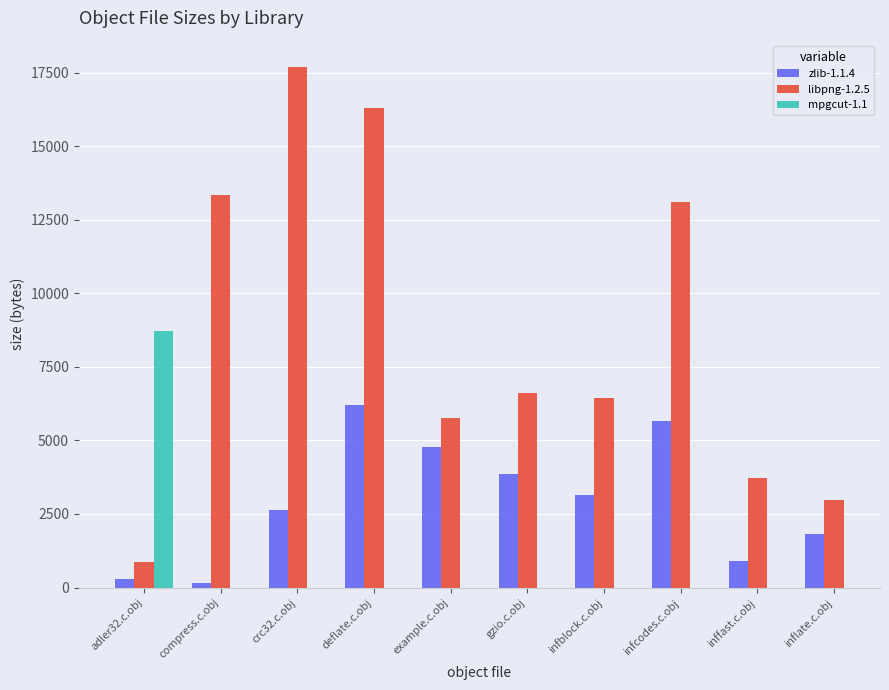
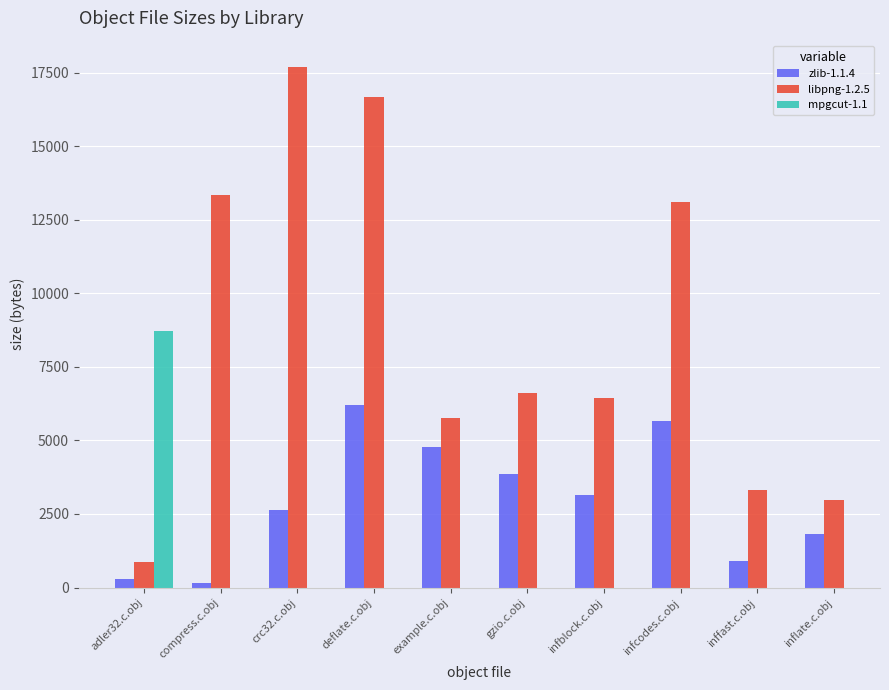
  {
    "zlib-1.1.4": {
      "adler32.c.obj": 300,
      "compress.c.obj": 100,
      "crc32.c.obj": 2600,
      "deflate.c.obj": 6200,
      "example.c.obj": 4800,
      "gzio.c.obj": 3900,
      "infblock.c.obj": 3200,
      "infcodes.c.obj": 5700,
      "inffast.c.obj": 900,
      "inflate.c.obj": 1800
    },
    "libpng-1.2.5": {
      "adler32.c.obj": 900,
      "compress.c.obj": 13400,
      "crc32.c.obj": 17700,
-     "deflate.c.obj": 16300,
+     "deflate.c.obj": 16700,
      "example.c.obj": 5800,
      "gzio.c.obj": 6600,
      "infblock.c.obj": 6400,
      "infcodes.c.obj": 13100,
-     "inffast.c.obj": 3700,
+     "inffast.c.obj": 3300,
      "inflate.c.obj": 3000
    }
  }
